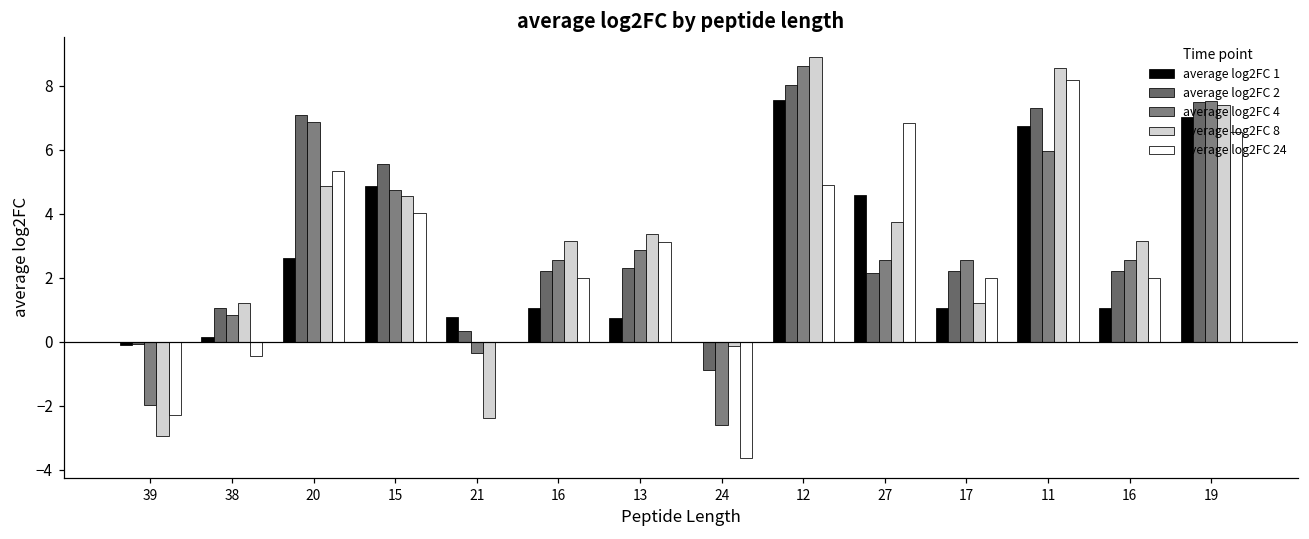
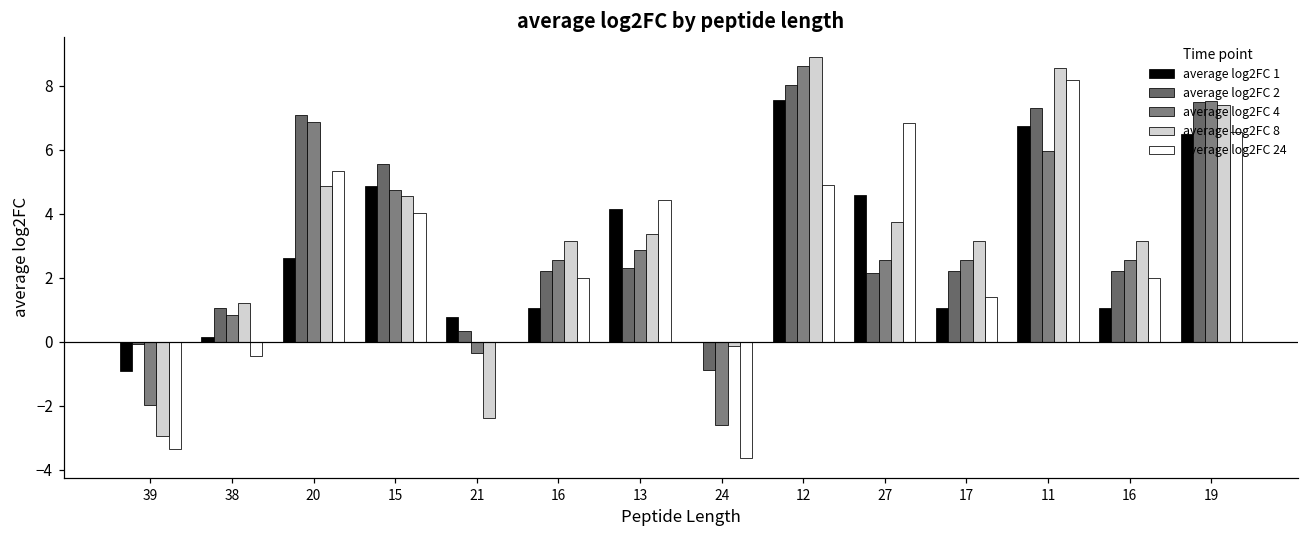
  {
    "average log2FC 1": {
-     "39": -0.1,
+     "39": -0.9,
      "38": 0.1,
      "20": 2.6,
      "15": 4.9,
      "21": 0.8,
-     "13": 0.8,
+     "13": 4.2,
      "24": 0.0,
      "12": 7.6,
      "27": 4.6,
      "17": 1.0,
      "11": 6.8,
-     "19": 7.0
+     "19": 6.5
    },
    "average log2FC 8": {
      "39": -3.0,
      "38": 1.2,
      "20": 4.9,
      "15": 4.6,
      "21": -2.4,
      "13": 3.4,
      "24": -0.1,
      "12": 8.9,
      "27": 3.7,
-     "17": 1.2,
+     "17": 3.1,
      "11": 8.6,
      "19": 7.4
    },
    "average log2FC 24": {
-     "39": -2.3,
+     "39": -3.4,
      "38": -0.5,
      "20": 5.3,
      "15": 4.0,
      "21": 0.0,
-     "13": 3.1,
+     "13": 4.4,
      "24": -3.6,
      "12": 4.9,
      "27": 6.9,
-     "17": 2.0,
+     "17": 1.4,
      "11": 8.2,
      "19": 6.6
    }
  }
